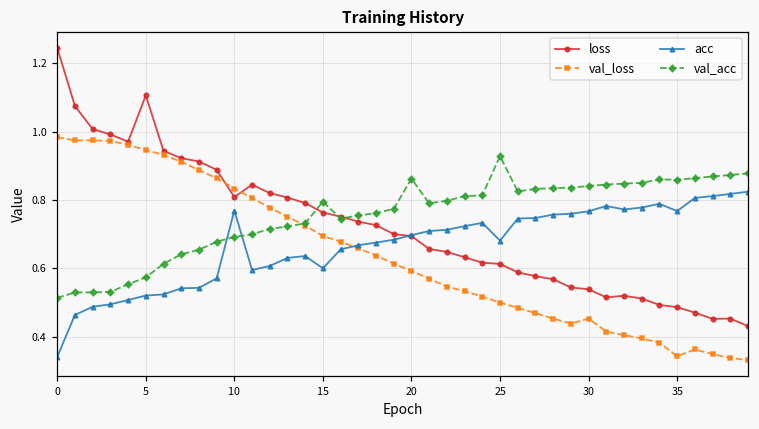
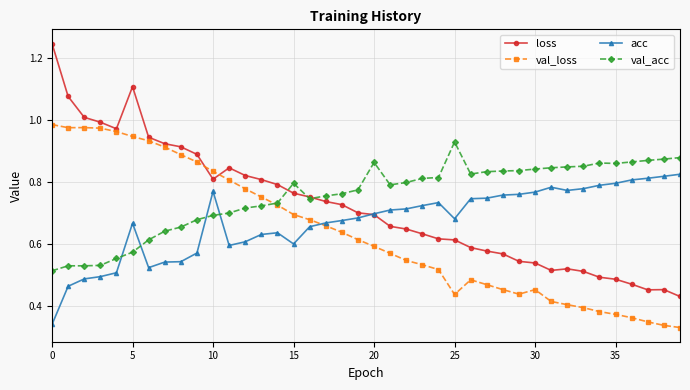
  {
    "loss": {
      "0": 1.25,
      "5": 1.11,
      "10": 0.81,
      "15": 0.76,
      "25": 0.61,
      "30": 0.54,
      "35": 0.49
    },
    "val_loss": {
      "0": 0.98,
      "5": 0.95,
      "10": 0.83,
      "15": 0.69,
      "20": 0.59,
-     "25": 0.50,
+     "25": 0.44,
      "30": 0.45,
-     "35": 0.34
+     "35": 0.37
    },
    "acc": {
      "0": 0.34,
-     "5": 0.52,
+     "5": 0.67,
      "10": 0.77,
      "15": 0.60,
      "25": 0.68,
      "30": 0.77,
-     "35": 0.77
+     "35": 0.80
    },
    "val_acc": {
      "0": 0.51,
      "5": 0.57,
      "10": 0.69,
      "15": 0.80,
      "20": 0.86,
      "25": 0.93,
      "30": 0.84,
      "35": 0.86
    }
  }
